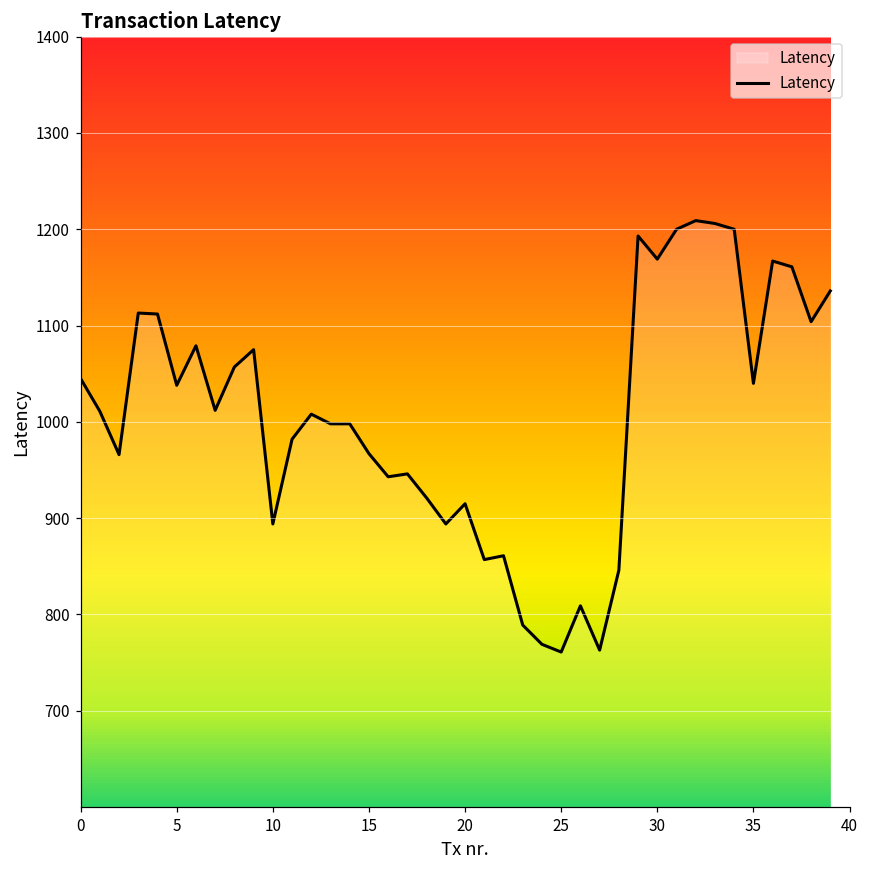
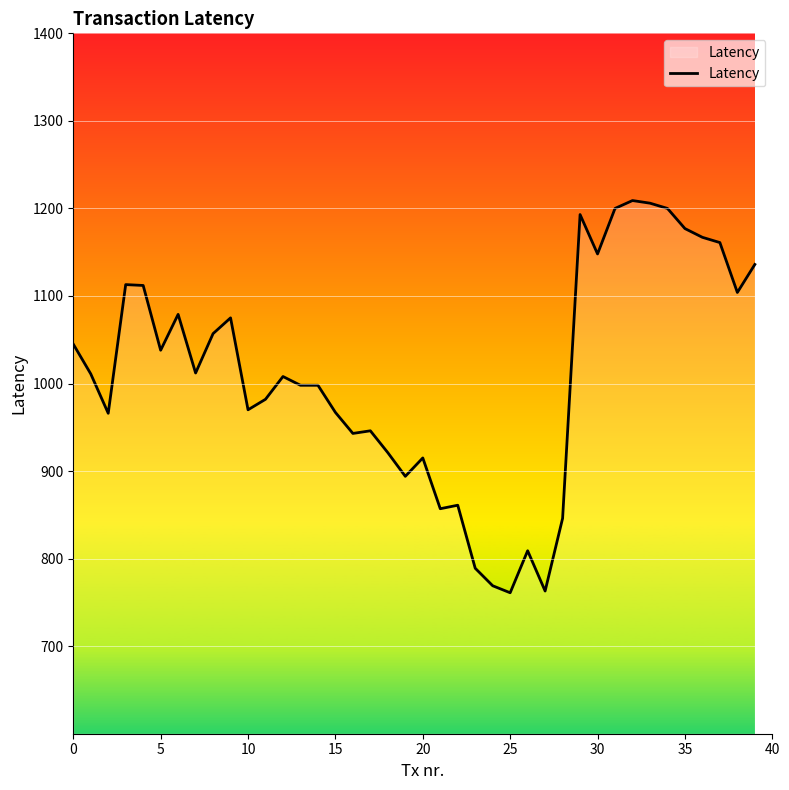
  {
    "0": 1050,
    "5": 1040,
-   "10": 890,
+   "10": 970,
    "15": 970,
    "20": 920,
    "25": 760,
-   "30": 1170,
-   "35": 1040
+   "30": 1150,
+   "35": 1180
  }
